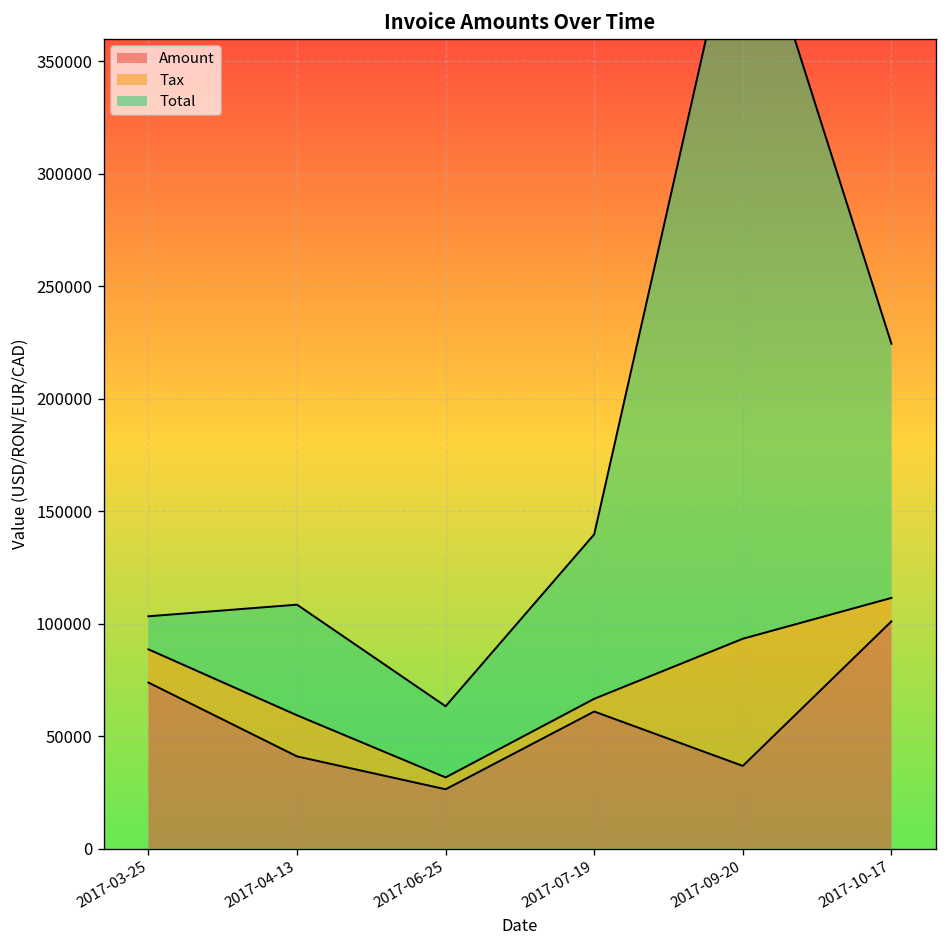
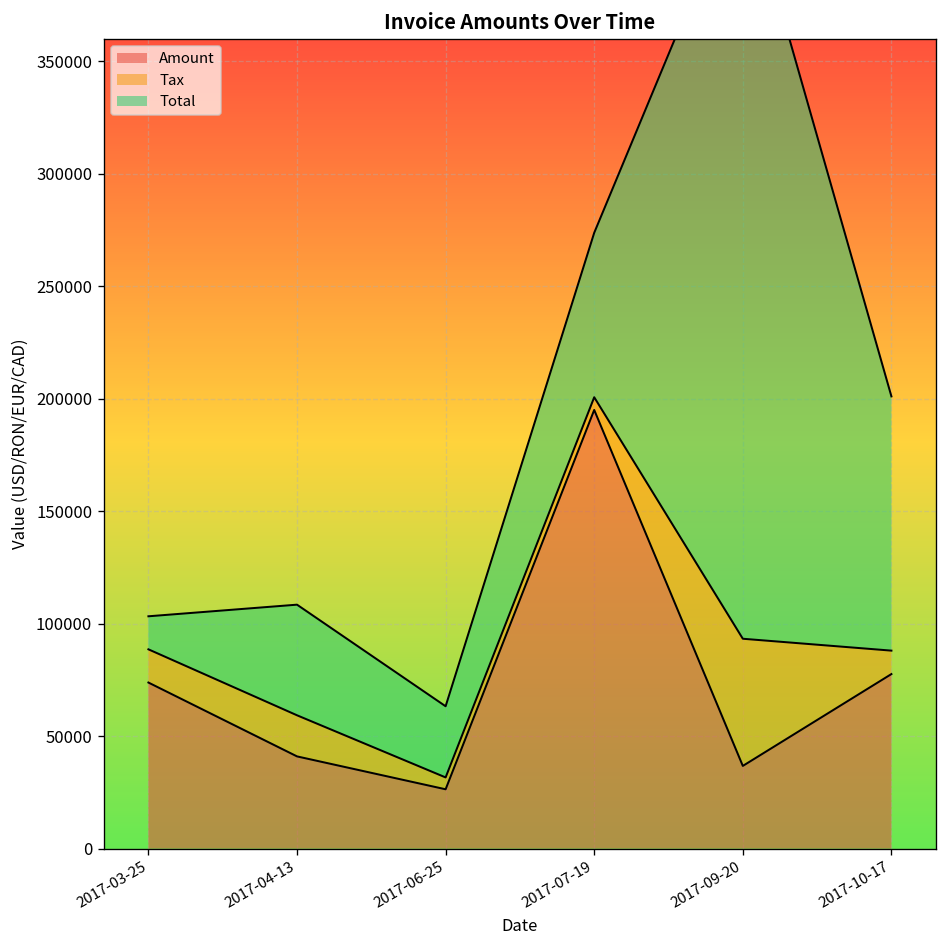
  {
    "Amount": {
      "2017-03-25": 74000,
      "2017-04-13": 41000,
      "2017-06-25": 26000,
-     "2017-07-19": 61000,
+     "2017-07-19": 195000,
      "2017-09-20": 37000,
-     "2017-10-17": 101000
+     "2017-10-17": 78000
    },
    "Tax": {
      "2017-03-25": 15000,
      "2017-04-13": 18000,
      "2017-06-25": 5000,
      "2017-07-19": 6000,
      "2017-09-20": 57000,
      "2017-10-17": 10000
    },
    "Total": {
      "2017-03-25": 15000,
      "2017-04-13": 49000,
      "2017-06-25": 32000,
      "2017-07-19": 73000,
      "2017-10-17": 113000
    }
  }
